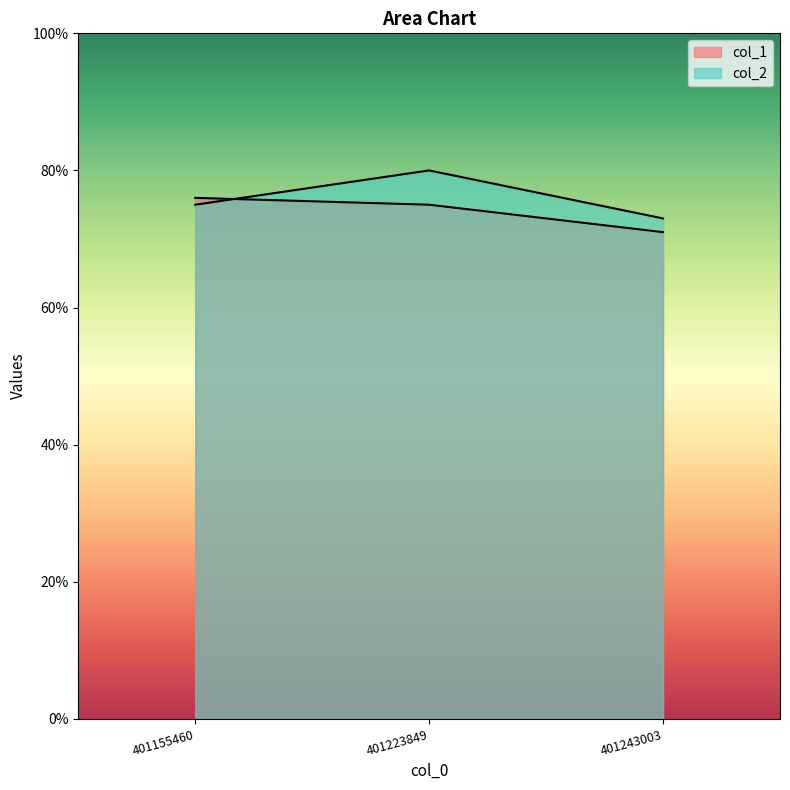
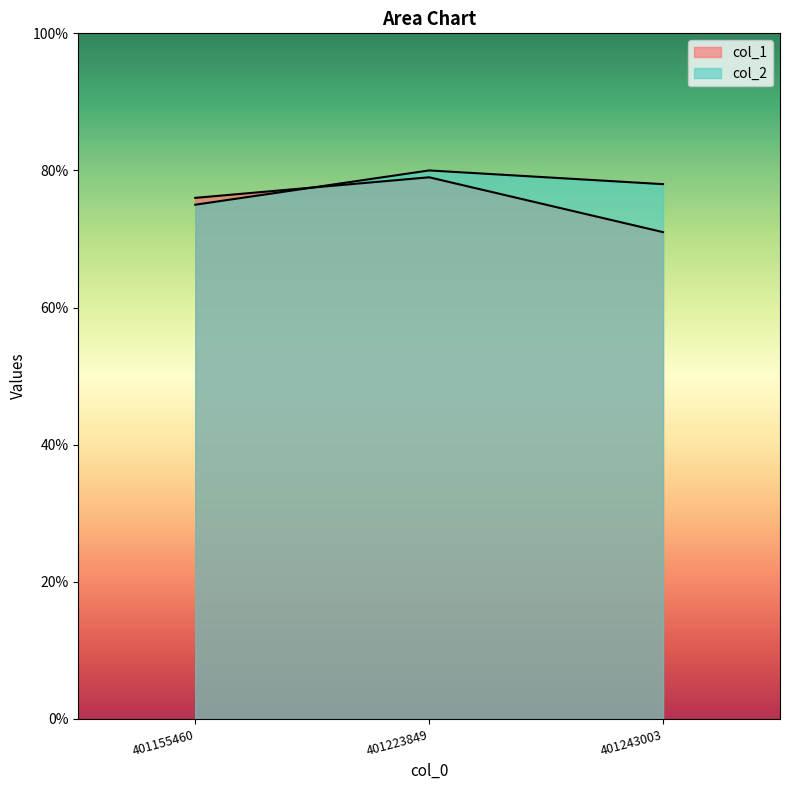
  {
    "col_1": {
      "401155460": "76%",
-     "401223849": "75%",
+     "401223849": "79%",
      "401243003": "71%"
    },
    "col_2": {
      "401155460": "75%",
      "401223849": "80%",
-     "401243003": "73%"
+     "401243003": "78%"
    }
  }
